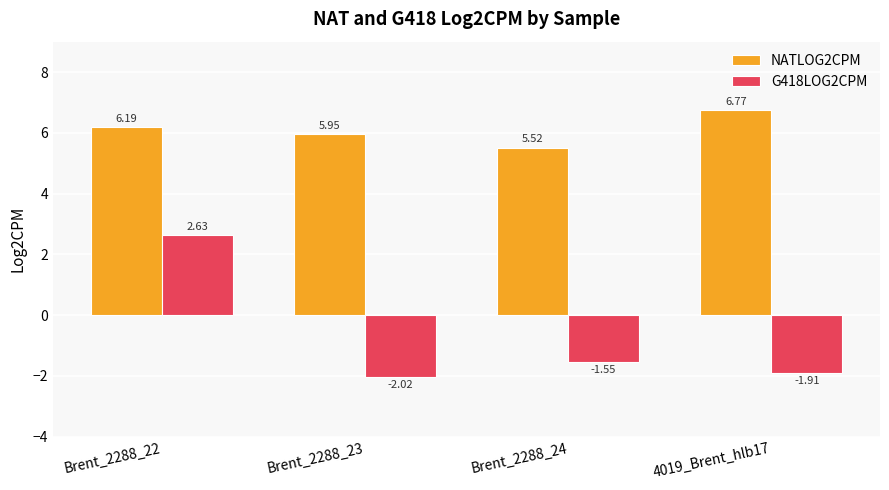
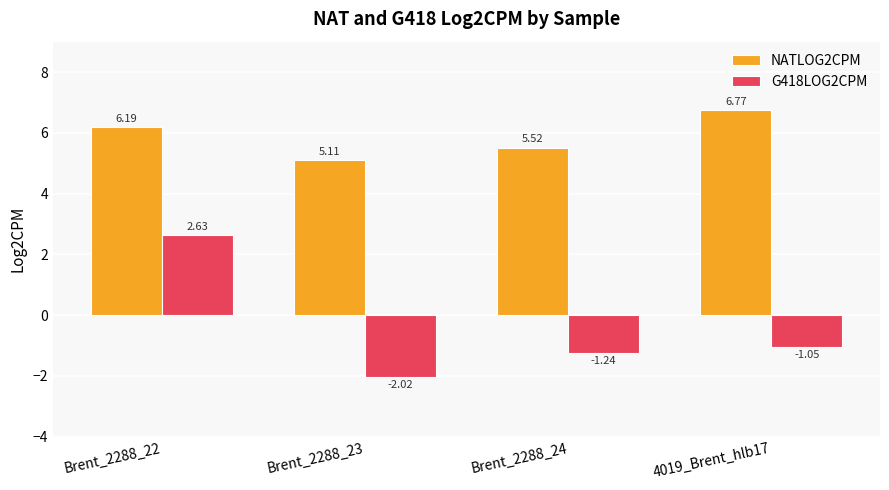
  {
    "NATLOG2CPM": {
      "Brent_2288_22": 6.19,
-     "Brent_2288_23": 5.95,
+     "Brent_2288_23": 5.11,
      "Brent_2288_24": 5.52,
      "4019_Brent_hlb17": 6.77
    },
    "G418LOG2CPM": {
      "Brent_2288_22": 2.63,
      "Brent_2288_23": -2.02,
-     "Brent_2288_24": -1.55,
-     "4019_Brent_hlb17": -1.91
+     "Brent_2288_24": -1.24,
+     "4019_Brent_hlb17": -1.05
    }
  }
